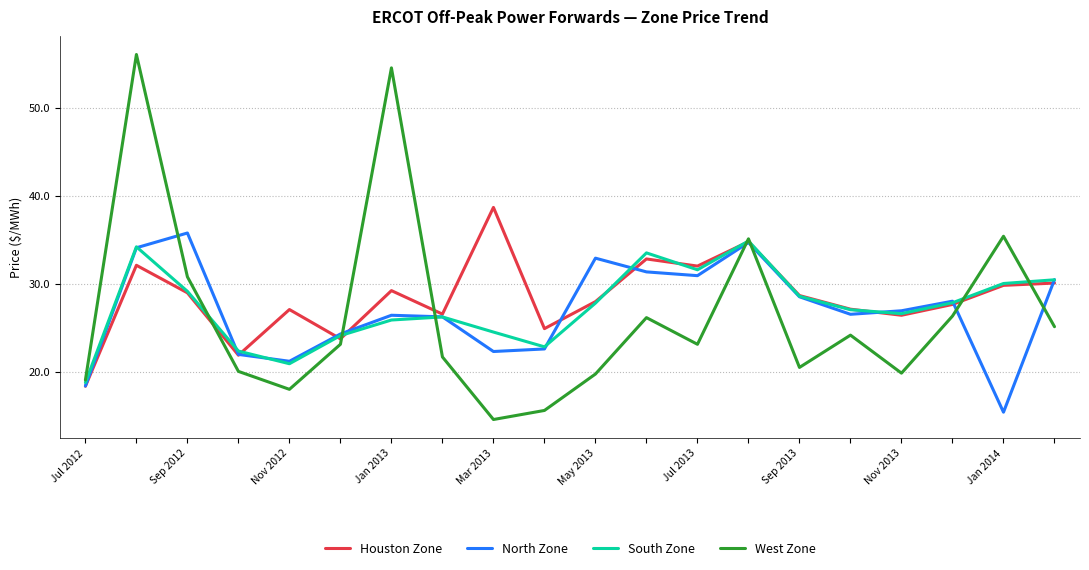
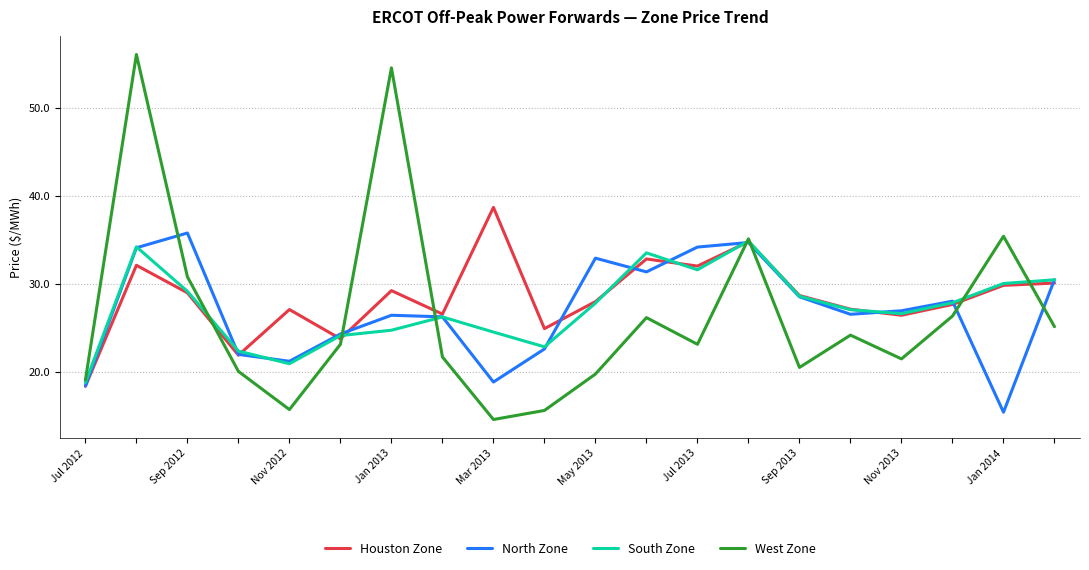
  {
    "Houston Zone": {
      "Nov 2012": 27,
      "Jan 2013": 29,
      "Mar 2013": 39,
      "Jul 2013": 32
    },
    "North Zone": {
      "Sep 2012": 36,
      "Jan 2013": 26,
-     "Mar 2013": 22,
+     "Mar 2013": 19,
      "May 2013": 33,
-     "Jul 2013": 31,
+     "Jul 2013": 34,
      "Nov 2013": 27,
      "Jan 2014": 15
    },
    "South Zone": {
-     "Jan 2013": 26,
+     "Jan 2013": 25,
      "Mar 2013": 25,
      "Jul 2013": 32
    },
    "West Zone": {
      "Sep 2012": 31,
-     "Nov 2012": 18,
+     "Nov 2012": 16,
      "Jan 2013": 55,
      "Mar 2013": 15,
      "May 2013": 20,
      "Jul 2013": 23,
      "Sep 2013": 20,
-     "Nov 2013": 20,
+     "Nov 2013": 21,
      "Jan 2014": 35
    }
  }
